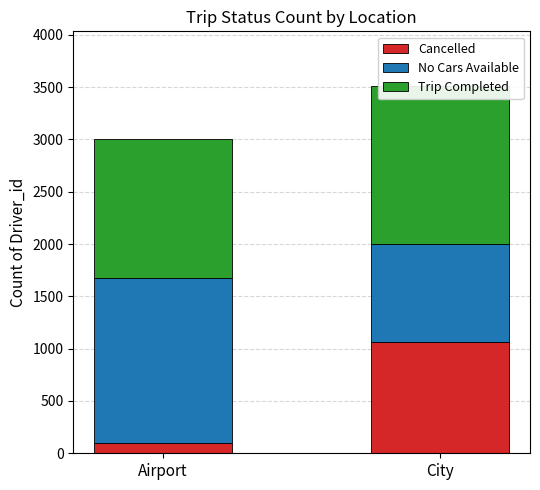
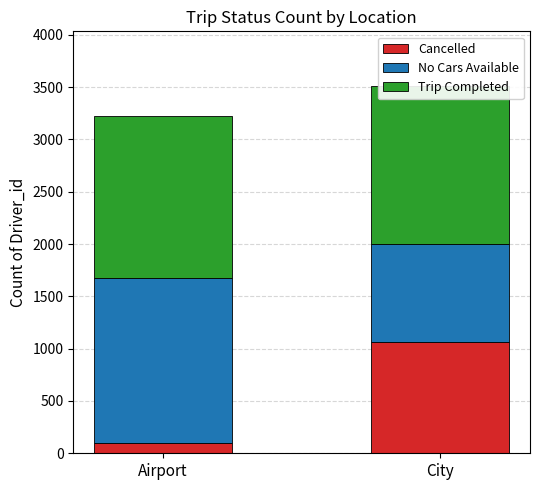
  {
    "Cancelled": {
      "Airport": 100,
      "City": 1070
    },
    "No Cars Available": {
      "Airport": 1580,
      "City": 940
    },
    "Trip Completed": {
-     "Airport": 1330
+     "Airport": 1540
    }
  }
